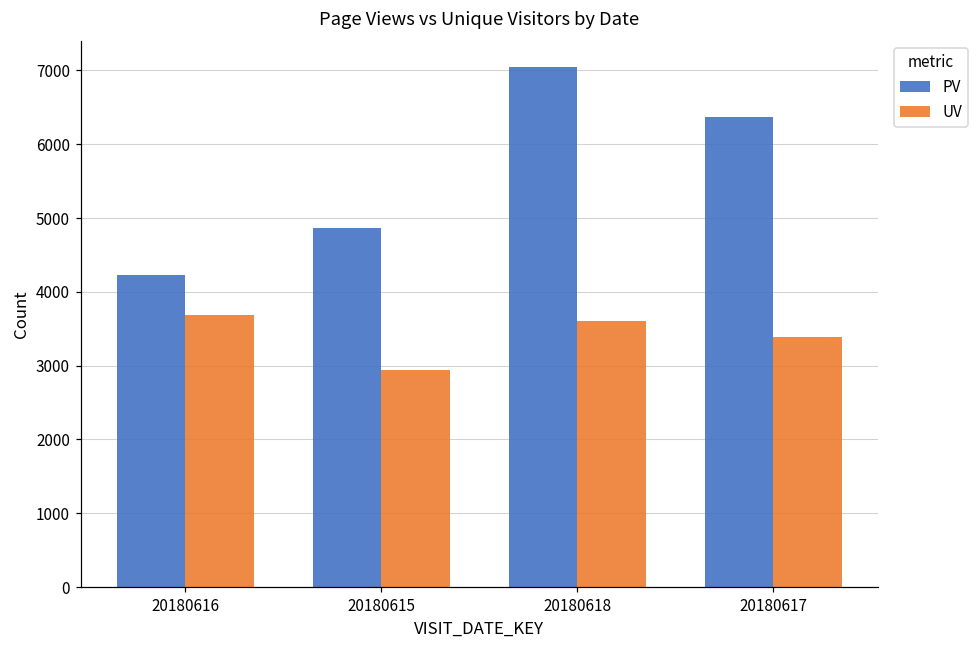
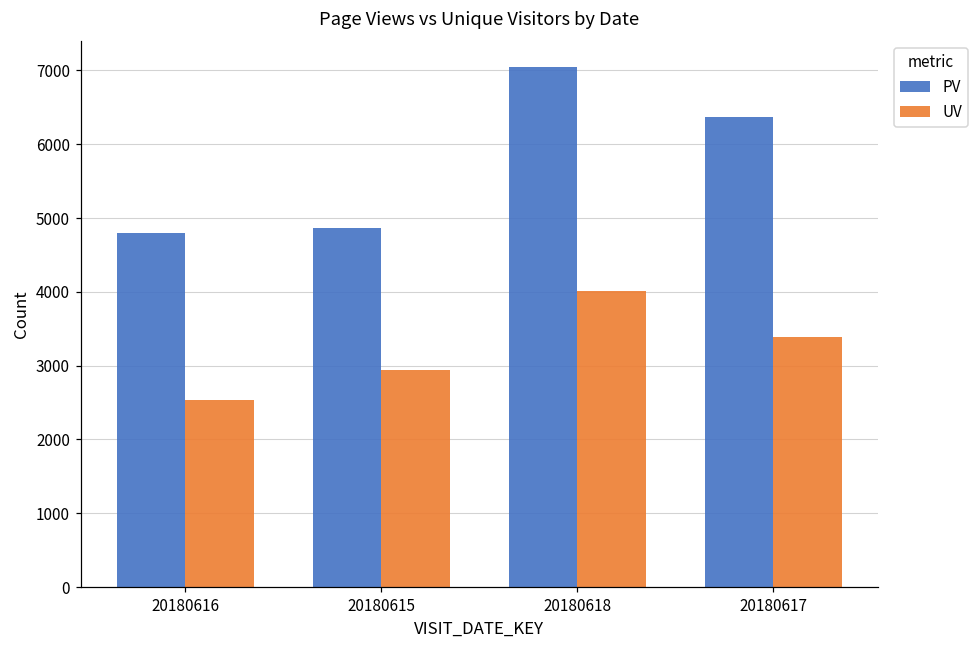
  {
    "PV": {
-     "20180616": 4200,
+     "20180616": 4800,
      "20180615": 4900,
      "20180618": 7100,
      "20180617": 6400
    },
    "UV": {
-     "20180616": 3700,
+     "20180616": 2500,
      "20180615": 2900,
-     "20180618": 3600,
+     "20180618": 4000,
      "20180617": 3400
    }
  }
